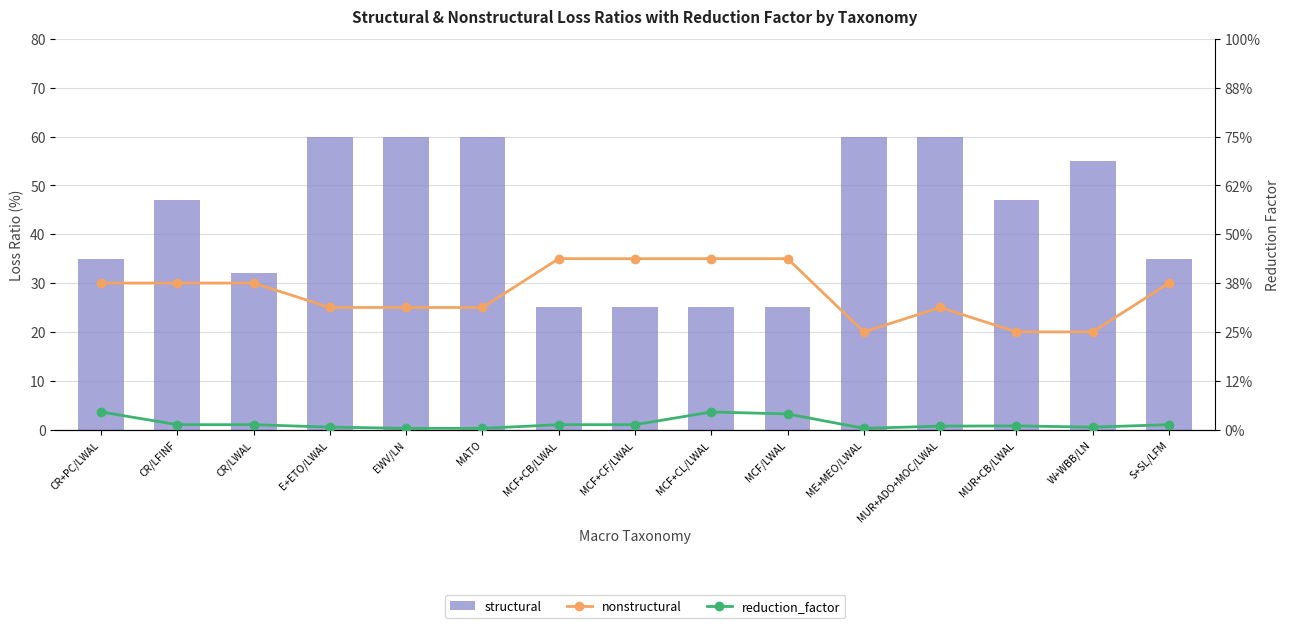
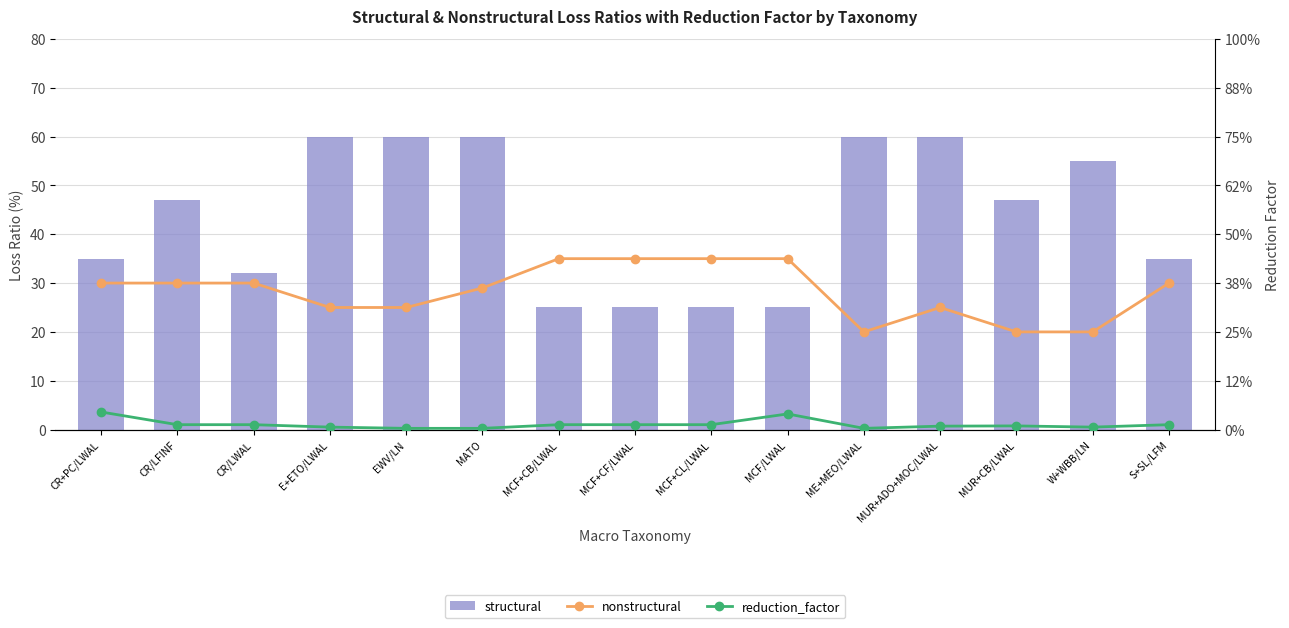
  {
    "structural": {
      "CR+PC/LWAL": "35",
      "CR/LFINF": "47",
      "CR/LWAL": "32",
      "E+ETO/LWAL": "60",
      "EWV/LN": "60",
      "MATO": "60",
      "MCF+CB/LWAL": "25",
      "MCF+CF/LWAL": "25",
      "MCF+CL/LWAL": "25",
      "MCF/LWAL": "25",
      "ME+MEO/LWAL": "60",
      "MUR+ADO+MOC/LWAL": "60",
      "MUR+CB/LWAL": "47",
      "W+WBB/LN": "55",
      "S+SL/LFM": "35"
    },
    "nonstructural": {
      "CR+PC/LWAL": "38%",
      "CR/LFINF": "38%",
      "CR/LWAL": "38%",
      "E+ETO/LWAL": "31%",
      "EWV/LN": "31%",
-     "MATO": "31%",
+     "MATO": "36%",
      "MCF+CB/LWAL": "44%",
      "MCF+CF/LWAL": "44%",
      "MCF+CL/LWAL": "44%",
      "MCF/LWAL": "44%",
      "ME+MEO/LWAL": "25%",
      "MUR+ADO+MOC/LWAL": "31%",
      "MUR+CB/LWAL": "25%",
      "W+WBB/LN": "25%",
      "S+SL/LFM": "38%"
    },
    "reduction_factor": {
      "CR+PC/LWAL": "5%",
      "CR/LFINF": "1%",
      "CR/LWAL": "1%",
      "E+ETO/LWAL": "1%",
      "EWV/LN": "0%",
      "MATO": "0%",
      "MCF+CB/LWAL": "1%",
      "MCF+CF/LWAL": "1%",
-     "MCF+CL/LWAL": "5%",
+     "MCF+CL/LWAL": "1%",
      "MCF/LWAL": "4%",
      "ME+MEO/LWAL": "0%",
      "MUR+ADO+MOC/LWAL": "1%",
      "MUR+CB/LWAL": "1%",
      "W+WBB/LN": "1%",
      "S+SL/LFM": "1%"
    }
  }
